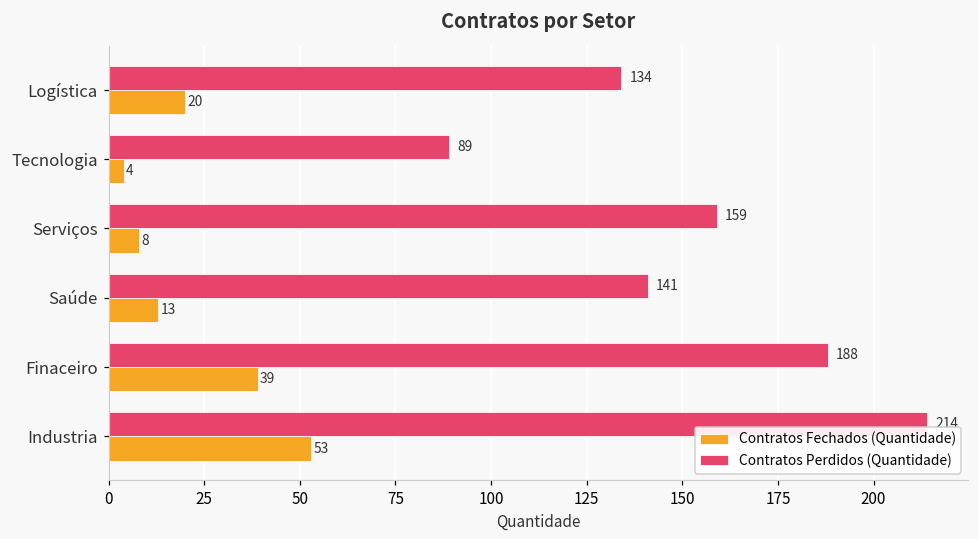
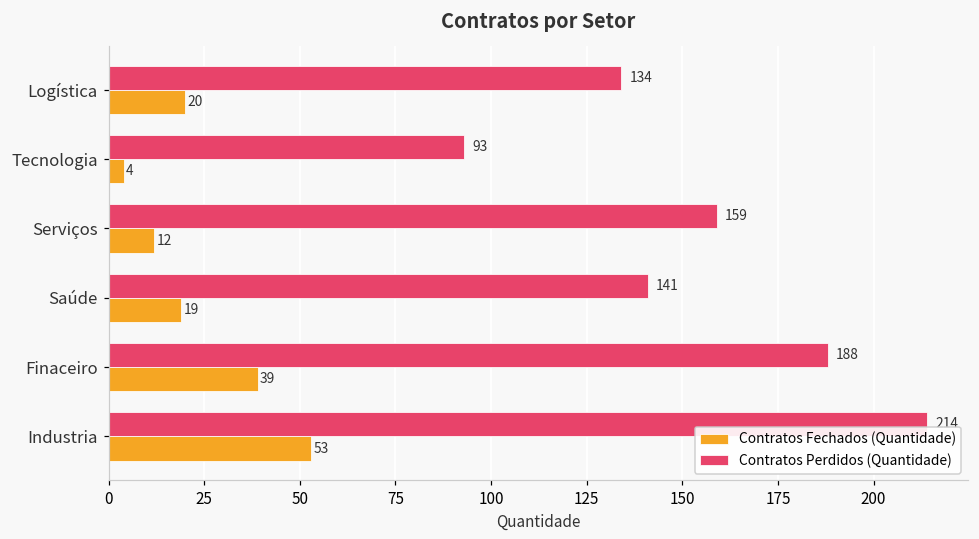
  {
    "Contratos Fechados (Quantidade)": {
      "Logística": 20,
      "Tecnologia": 4,
-     "Serviços": 8,
-     "Saúde": 13,
+     "Serviços": 12,
+     "Saúde": 19,
      "Finaceiro": 39,
      "Industria": 53
    },
    "Contratos Perdidos (Quantidade)": {
      "Logística": 134,
-     "Tecnologia": 89,
+     "Tecnologia": 93,
      "Serviços": 159,
      "Saúde": 141,
      "Finaceiro": 188
    }
  }
